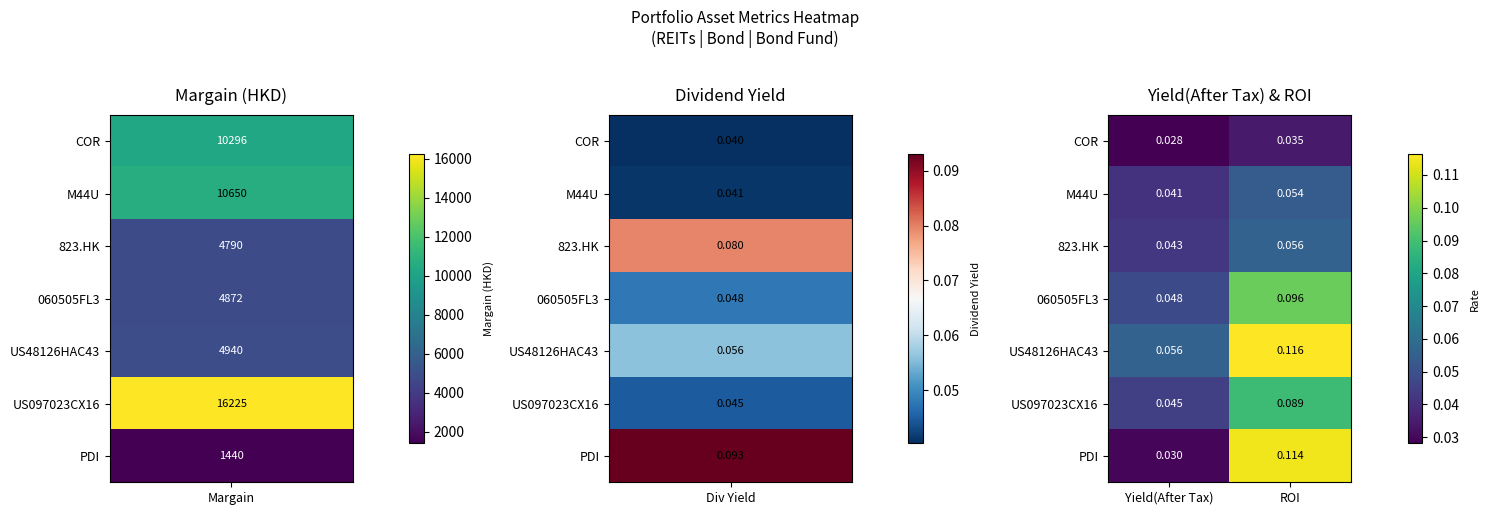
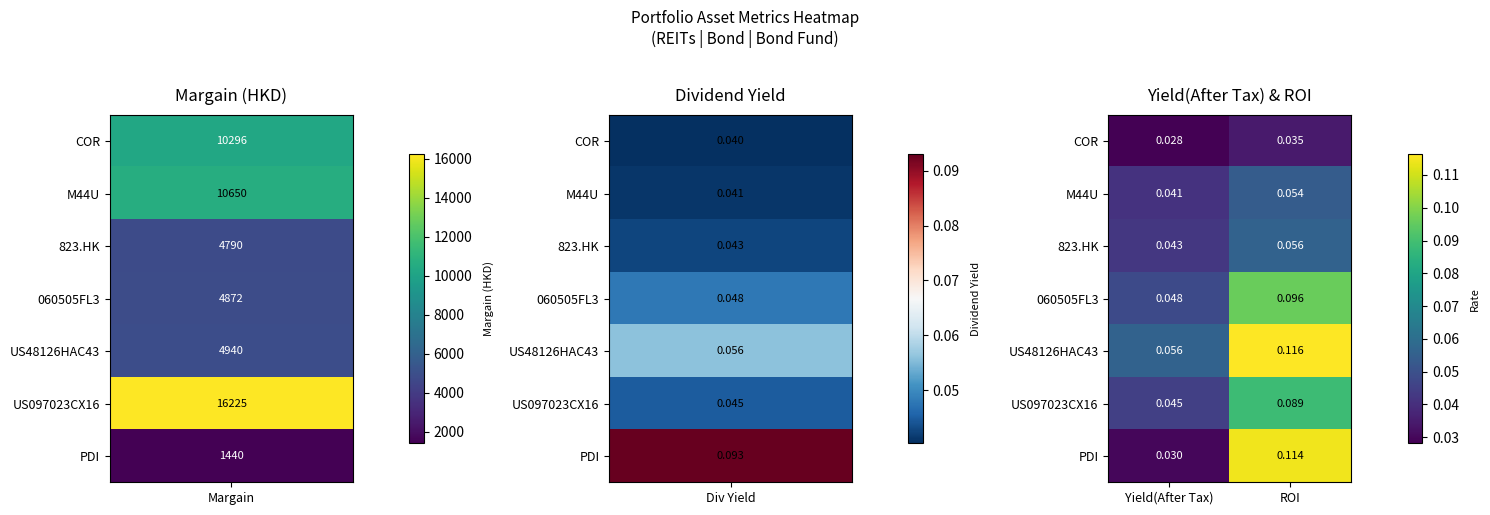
  {
    "Margain (HKD)": {
      "COR": {
        "Margain": 10296
      },
      "M44U": {
        "Margain": 10650
      },
      "823.HK": {
        "Margain": 4790
      },
      "060505FL3": {
        "Margain": 4872
      },
      "US48126HAC43": {
        "Margain": 4940
      },
      "US097023CX16": {
        "Margain": 16225
      },
      "PDI": {
        "Margain": 1440
      }
    },
    "Dividend Yield": {
      "COR": {
        "Div Yield": 0.040
      },
      "M44U": {
        "Div Yield": 0.041
      },
      "823.HK": {
-       "Div Yield": 0.080
+       "Div Yield": 0.043
      },
      "060505FL3": {
        "Div Yield": 0.048
      },
      "US48126HAC43": {
        "Div Yield": 0.056
      },
      "US097023CX16": {
        "Div Yield": 0.045
      },
      "PDI": {
        "Div Yield": 0.093
      }
    },
    "Yield(After Tax) & ROI": {
      "COR": {
        "Yield(After Tax)": 0.028,
        "ROI": 0.035
      },
      "M44U": {
        "Yield(After Tax)": 0.041,
        "ROI": 0.054
      },
      "823.HK": {
        "Yield(After Tax)": 0.043,
        "ROI": 0.056
      },
      "060505FL3": {
        "Yield(After Tax)": 0.048,
        "ROI": 0.096
      },
      "US48126HAC43": {
        "Yield(After Tax)": 0.056,
        "ROI": 0.116
      },
      "US097023CX16": {
        "Yield(After Tax)": 0.045,
        "ROI": 0.089
      },
      "PDI": {
        "Yield(After Tax)": 0.030,
        "ROI": 0.114
      }
    }
  }
